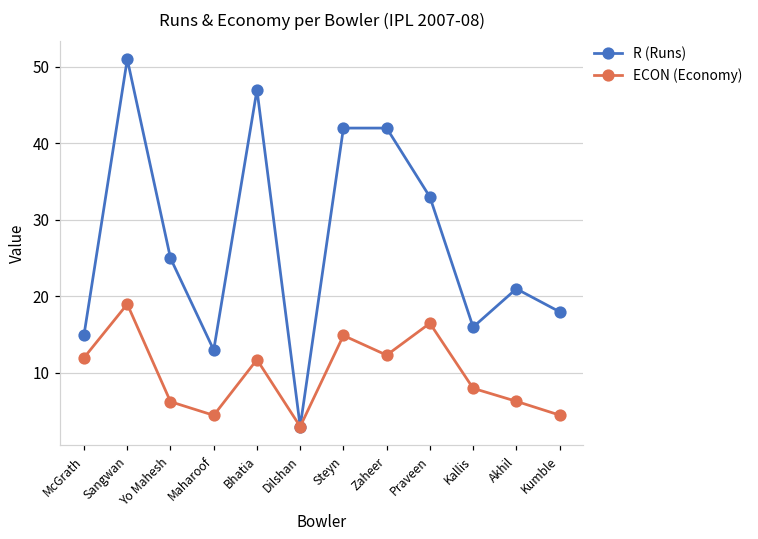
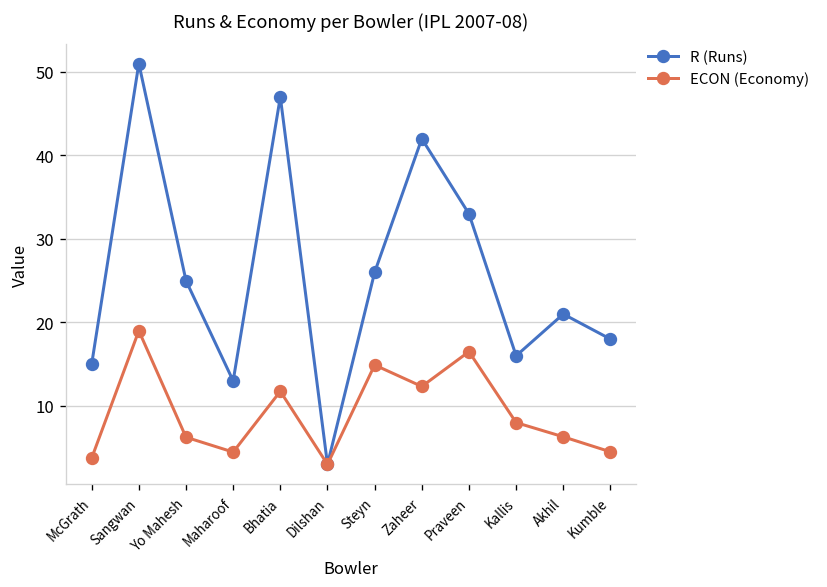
  {
    "R (Runs)": {
      "McGrath": 15,
      "Sangwan": 51,
      "Yo Mahesh": 25,
      "Maharoof": 13,
      "Bhatia": 47,
-     "Steyn": 42,
+     "Steyn": 26,
      "Zaheer": 42,
      "Praveen": 33,
      "Kallis": 16,
      "Akhil": 21,
      "Kumble": 18
    },
    "ECON (Economy)": {
-     "McGrath": 12,
+     "McGrath": 4,
      "Sangwan": 19,
      "Yo Mahesh": 6,
      "Maharoof": 4,
      "Bhatia": 12,
      "Steyn": 15,
      "Zaheer": 12,
      "Praveen": 17,
      "Kallis": 8,
      "Akhil": 6,
      "Kumble": 5
    }
  }
